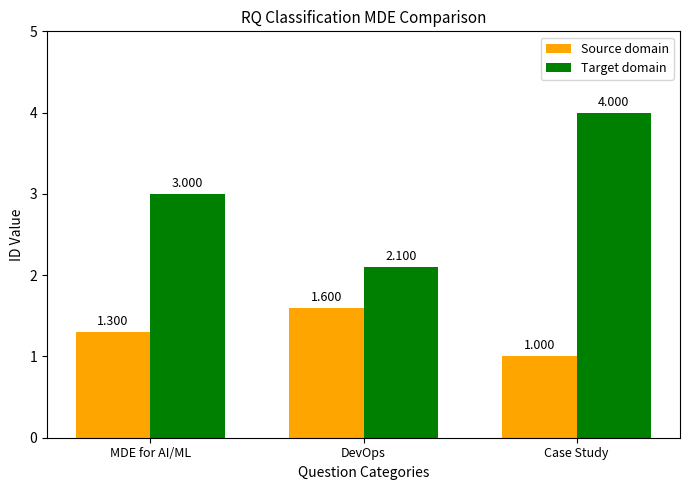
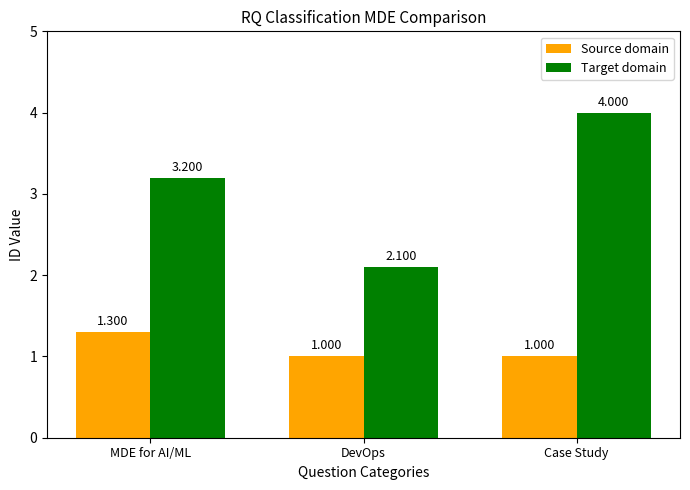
  {
    "Source domain": {
      "MDE for AI/ML": 1.300,
-     "DevOps": 1.600,
+     "DevOps": 1.000,
      "Case Study": 1.000
    },
    "Target domain": {
-     "MDE for AI/ML": 3.000,
+     "MDE for AI/ML": 3.200,
      "DevOps": 2.100,
      "Case Study": 4.000
    }
  }
